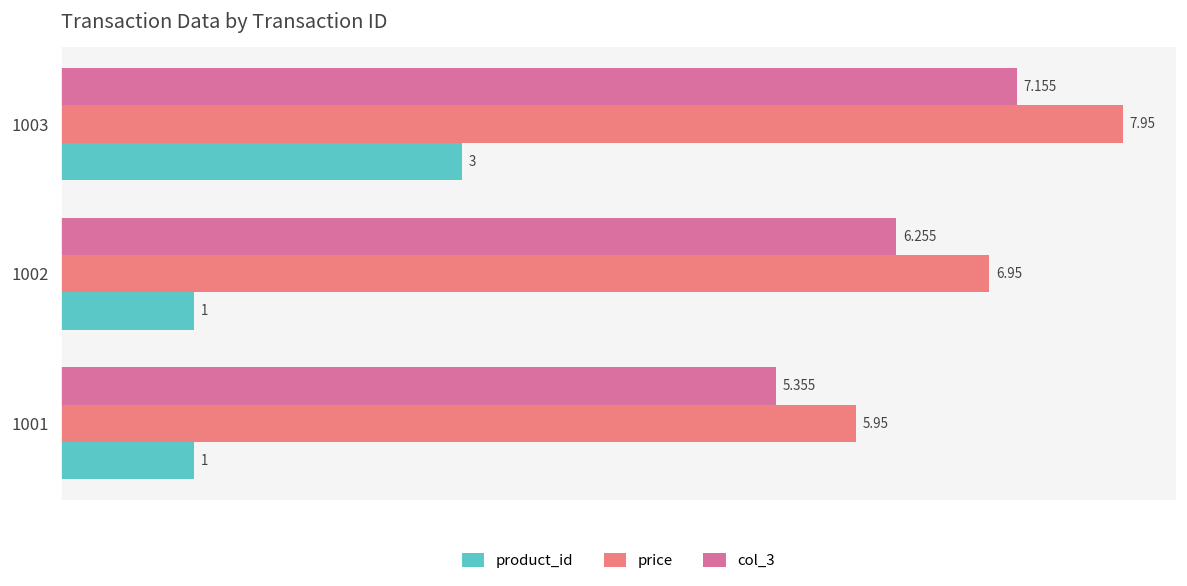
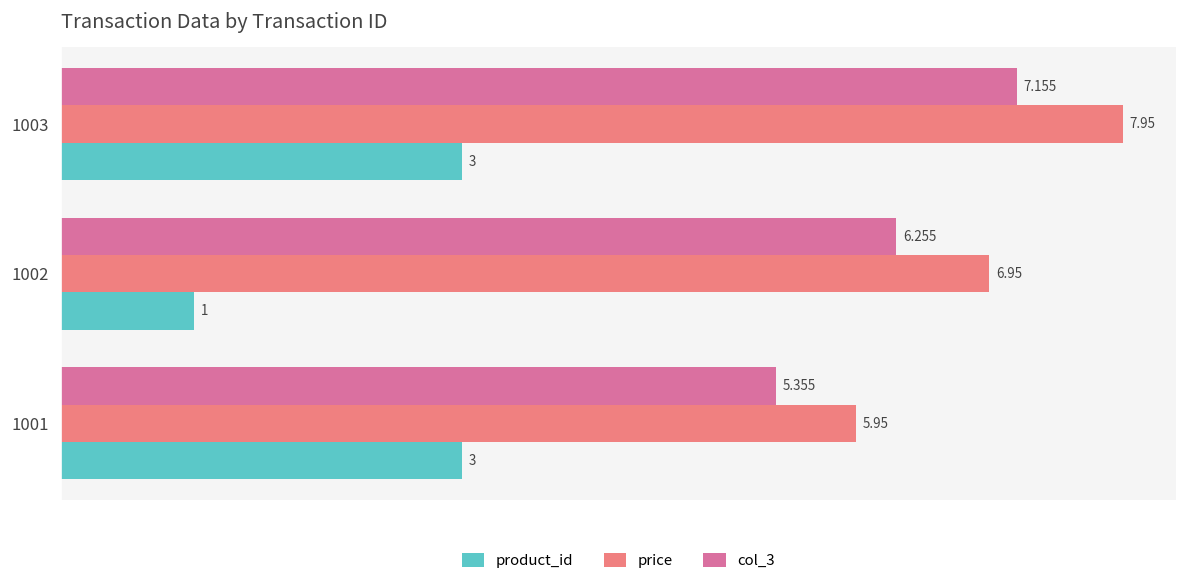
  {
    "product_id": {
      "1003": 3,
      "1002": 1,
-     "1001": 1
+     "1001": 3
    }
  }
